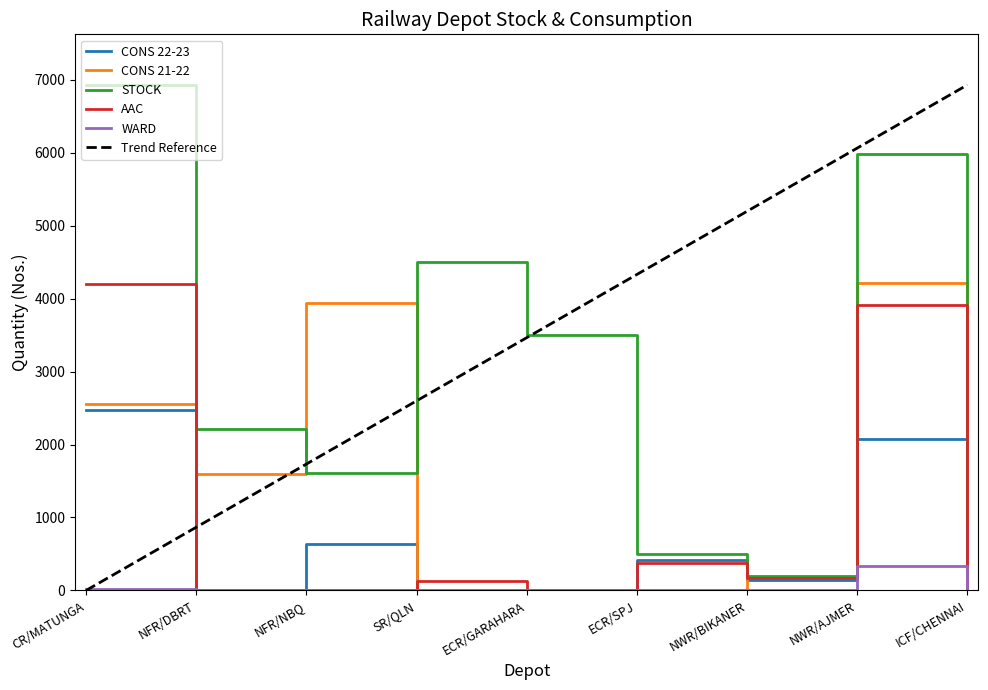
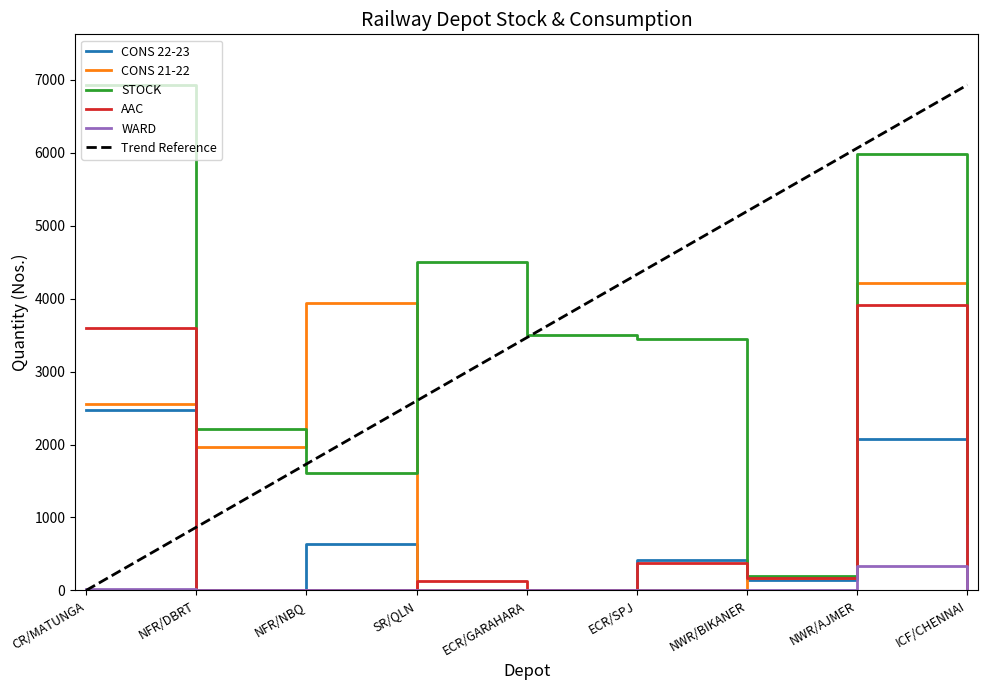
  {
    "CONS 22-23": {
      "CR/MATUNGA": 2500,
      "NFR/NBQ": 600,
      "ECR/SPJ": 400,
      "NWR/AJMER": 2100
    },
    "CONS 21-22": {
      "CR/MATUNGA": 2600,
-     "NFR/DBRT": 1600,
+     "NFR/DBRT": 2000,
      "NFR/NBQ": 3900,
      "NWR/AJMER": 4200,
      "ICF/CHENNAI": 2100
    },
    "STOCK": {
      "NFR/DBRT": 2200,
      "NFR/NBQ": 1600,
      "SR/QLN": 4500,
-     "ECR/SPJ": 500,
+     "ECR/SPJ": 3400,
      "NWR/AJMER": 6000,
      "ICF/CHENNAI": 900
    },
    "AAC": {
-     "CR/MATUNGA": 4200,
+     "CR/MATUNGA": 3600,
      "SR/QLN": 100,
      "ECR/SPJ": 400,
      "NWR/AJMER": 3900
    },
    "WARD": {
      "NWR/BIKANER": 0,
      "NWR/AJMER": 300
    },
    "Trend Reference": {
      "NFR/DBRT": 900,
      "NFR/NBQ": 1700,
      "SR/QLN": 2600,
      "ECR/SPJ": 4300,
      "NWR/BIKANER": 5200,
      "NWR/AJMER": 6100,
      "ICF/CHENNAI": 6900
    }
  }
